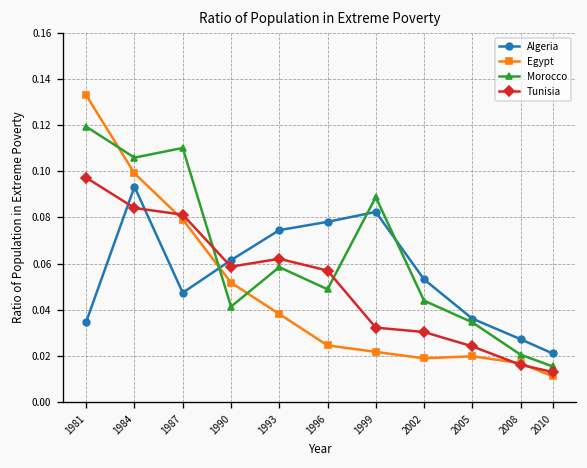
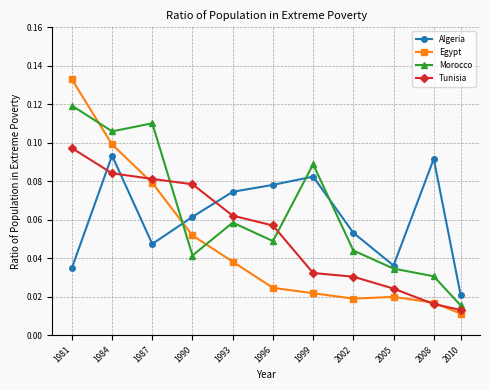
  {
    "Algeria": {
      "1981": 0.035,
      "1984": 0.093,
      "1987": 0.047,
      "1990": 0.062,
      "1993": 0.075,
      "1996": 0.078,
      "1999": 0.082,
      "2002": 0.053,
      "2005": 0.036,
-     "2008": 0.027,
+     "2008": 0.092,
      "2010": 0.021
    },
    "Egypt": {
      "1981": 0.133,
      "1984": 0.099,
      "1987": 0.079,
      "1990": 0.052,
      "1993": 0.038,
      "1996": 0.025,
      "1999": 0.022,
      "2002": 0.019,
      "2005": 0.020,
      "2010": 0.011
    },
    "Morocco": {
      "1981": 0.119,
      "1984": 0.106,
      "1987": 0.110,
      "1990": 0.041,
      "1993": 0.059,
      "1996": 0.049,
      "1999": 0.089,
      "2002": 0.044,
      "2005": 0.035,
-     "2008": 0.021,
+     "2008": 0.031,
      "2010": 0.016
    },
    "Tunisia": {
      "1981": 0.097,
      "1984": 0.084,
      "1987": 0.081,
-     "1990": 0.059,
+     "1990": 0.078,
      "1993": 0.062,
      "1996": 0.057,
      "1999": 0.032,
      "2002": 0.030,
      "2005": 0.024,
      "2010": 0.013
    }
  }
